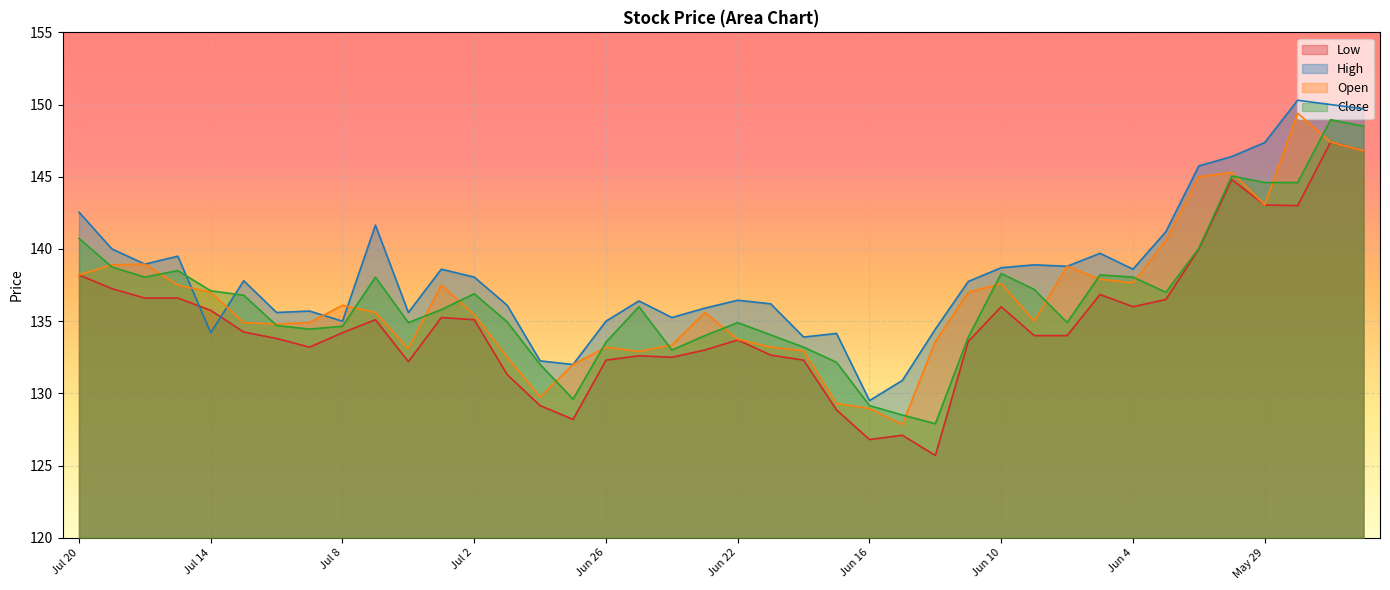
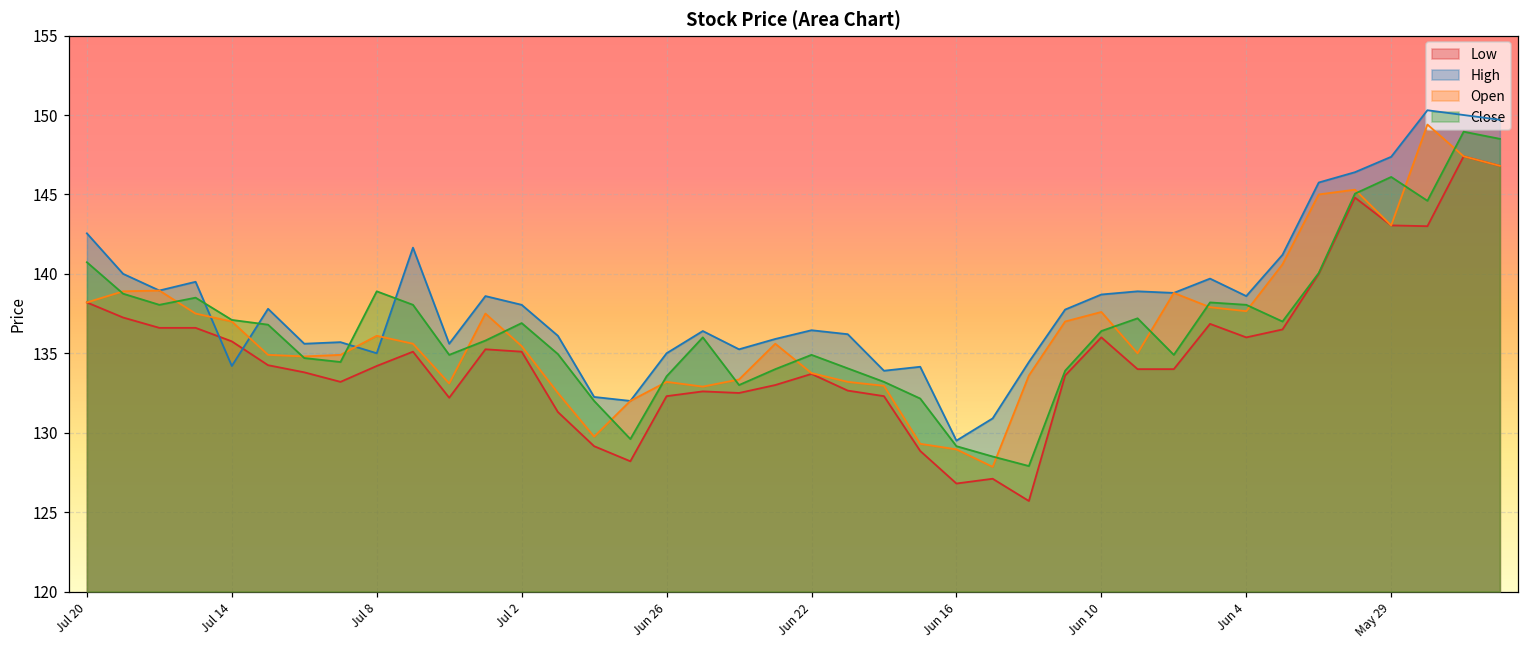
  {
    "High": {
      "Jul 20": 142.6,
      "Jul 14": 134.2,
      "Jul 8": 135.0,
      "Jul 2": 138.1,
      "Jun 26": 135.0,
      "Jun 22": 136.5,
      "Jun 16": 129.5,
      "Jun 10": 138.7,
      "Jun 4": 138.6,
      "May 29": 147.4
    },
    "Close": {
      "Jul 20": 140.7,
-     "Jul 8": 134.7,
+     "Jul 8": 138.9,
      "Jul 2": 136.9,
      "Jun 26": 133.6,
      "Jun 22": 134.9,
      "Jun 16": 129.2,
-     "Jun 10": 138.3,
+     "Jun 10": 136.4,
      "Jun 4": 138.1,
-     "May 29": 144.6
+     "May 29": 146.1
    }
  }
